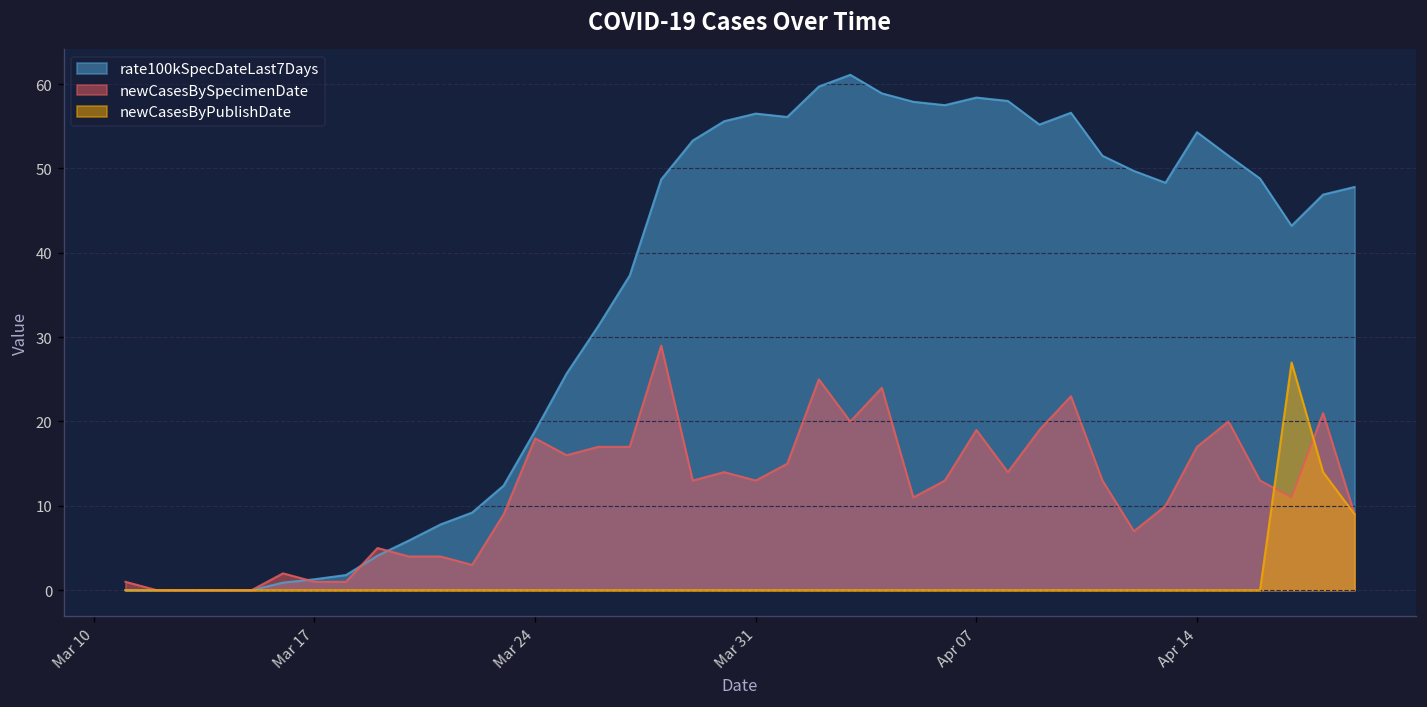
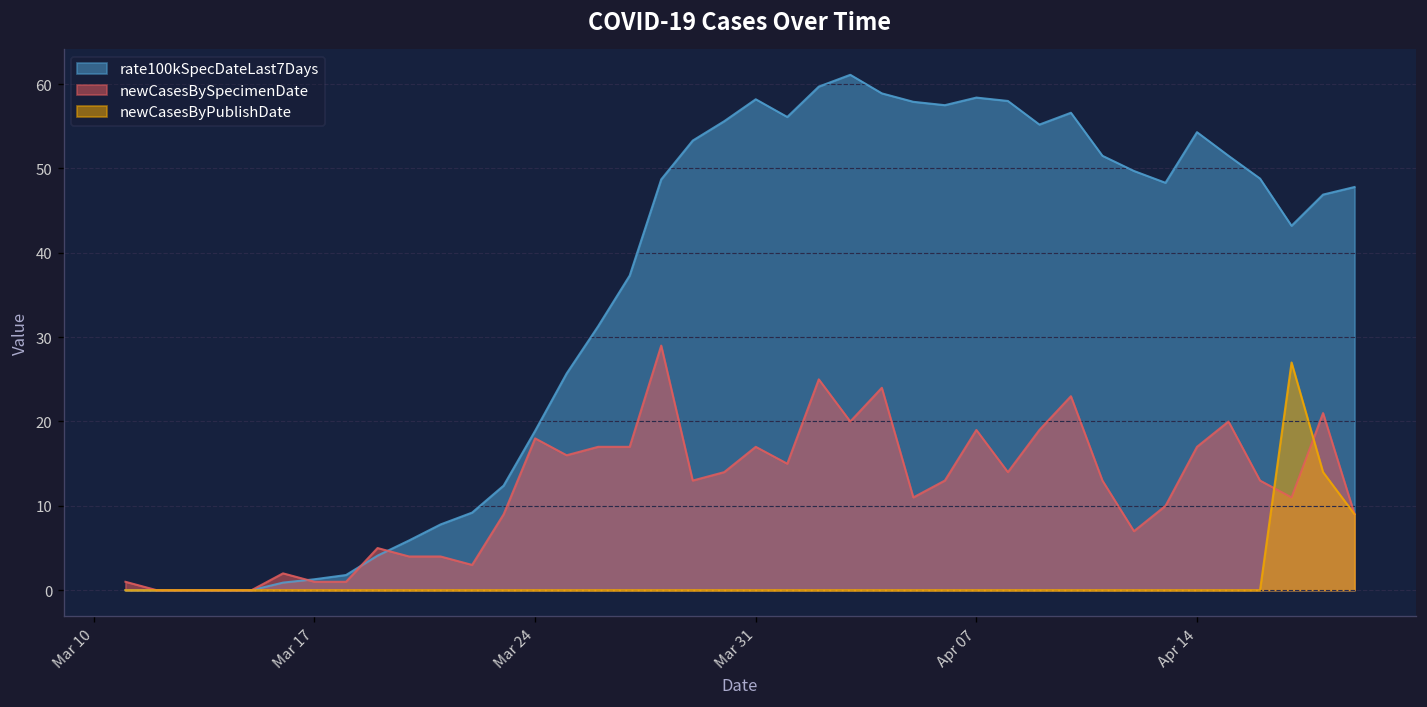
  {
    "rate100kSpecDateLast7Days": {
      "Mar 24": 19,
-     "Mar 31": 57,
+     "Mar 31": 58,
      "Apr 07": 58,
      "Apr 14": 54
    },
    "newCasesBySpecimenDate": {
      "Mar 24": 18,
-     "Mar 31": 13,
+     "Mar 31": 17,
      "Apr 07": 19,
      "Apr 14": 17
    },
    "newCasesByPublishDate": {
      "Mar 17": 0,
      "Mar 24": 0,
      "Mar 31": 0,
      "Apr 07": 0,
      "Apr 14": 0
    }
  }
